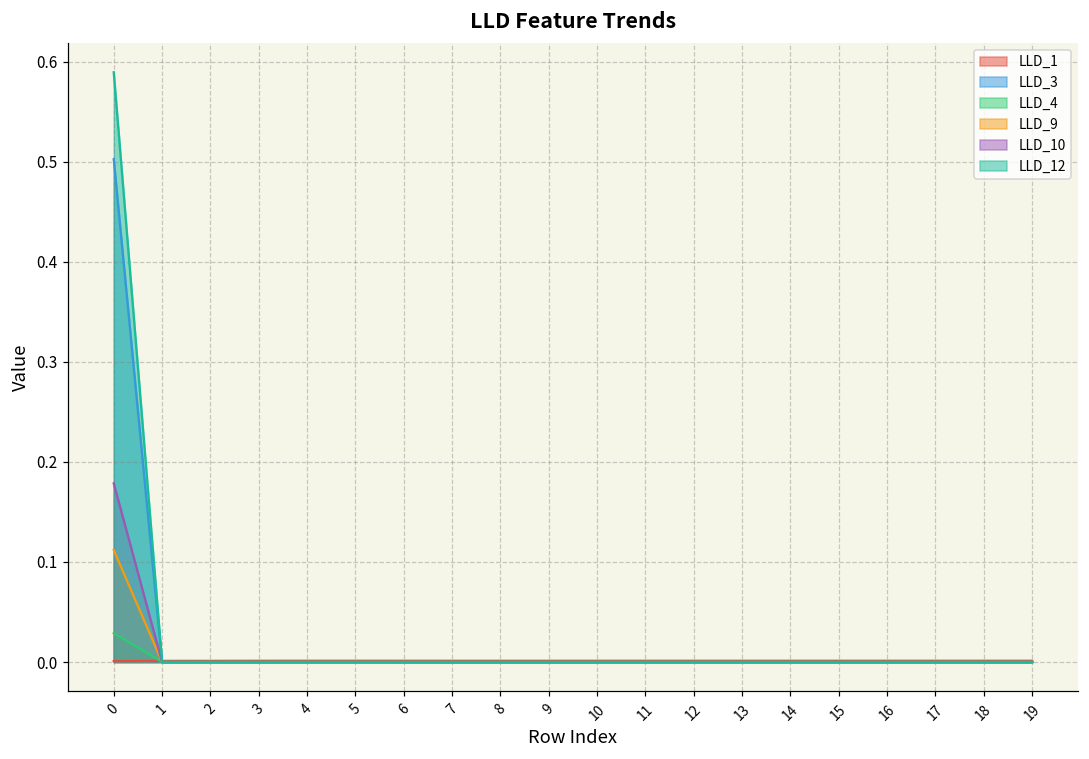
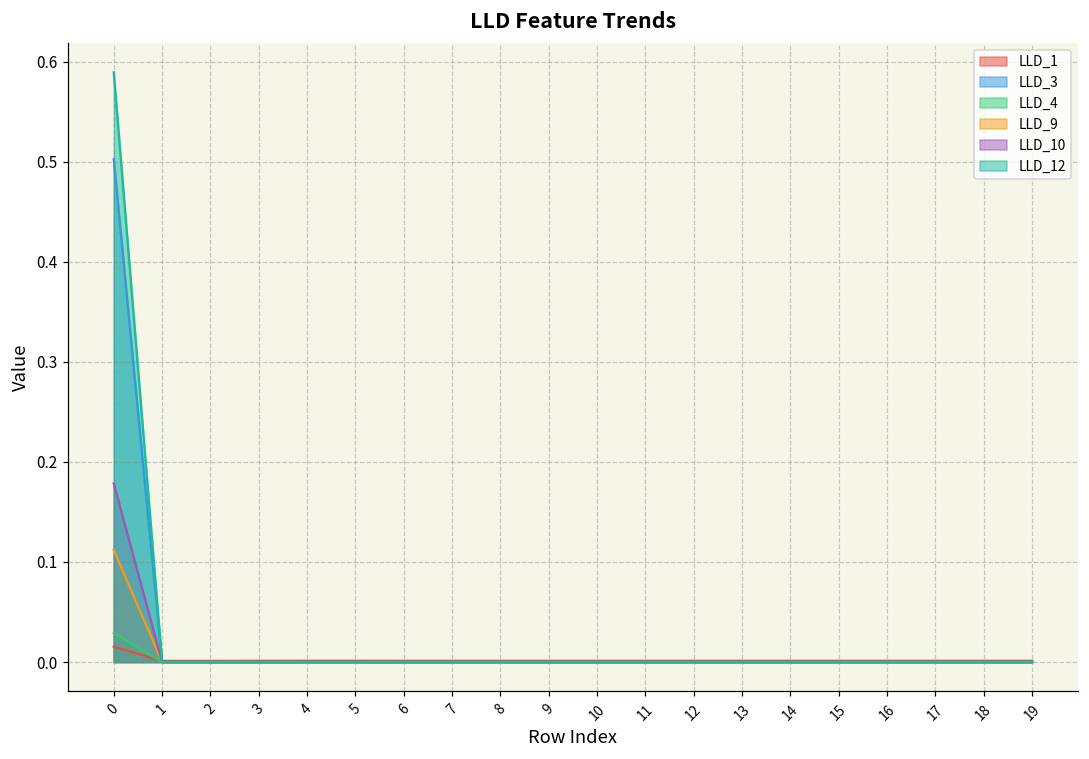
  {
    "LLD_1": {
-     "0": 0.00
+     "0": 0.02
    },
    "LLD_9": {
      "0": 0.11
    },
    "LLD_10": {
      "0": 0.18
    }
  }
